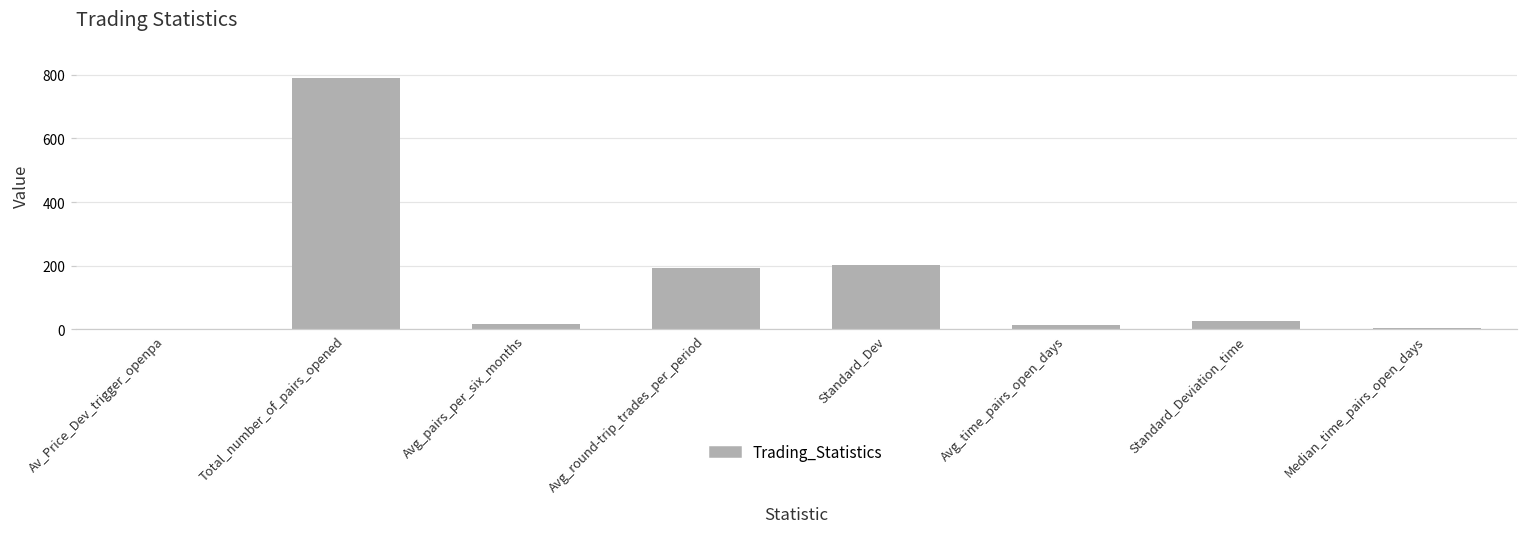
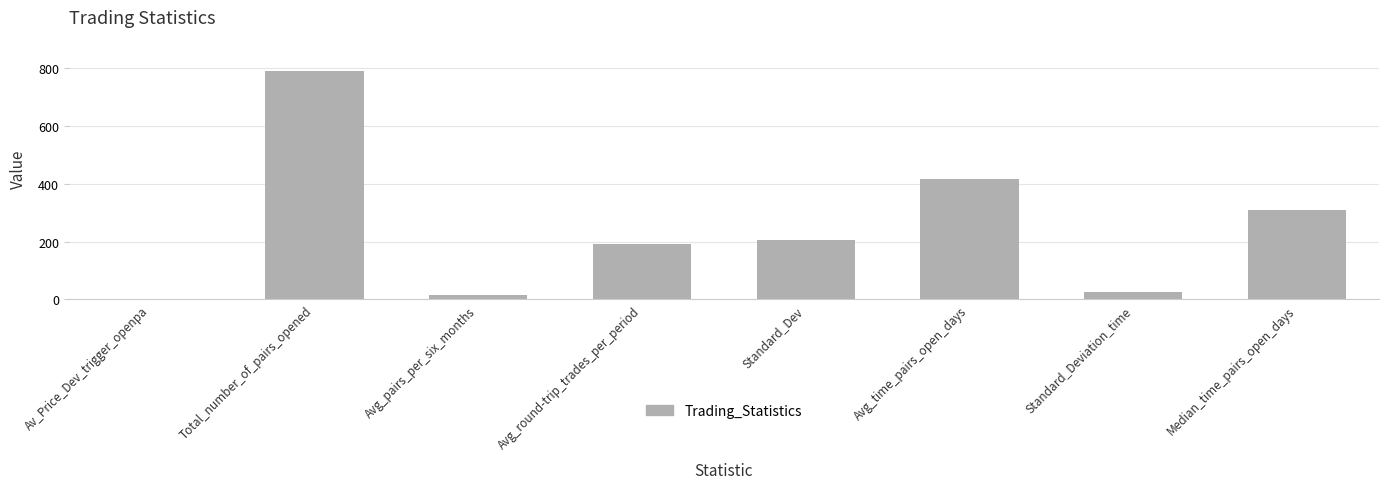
  {
    "Total_number_of_pairs_opened": 790,
    "Avg_pairs_per_six_months": 20,
    "Avg_round-trip_trades_per_period": 190,
    "Standard_Dev": 200,
-   "Avg_time_pairs_open_days": 20,
+   "Avg_time_pairs_open_days": 410,
    "Standard_Deviation_time": 30,
-   "Median_time_pairs_open_days": 0
+   "Median_time_pairs_open_days": 310
  }
